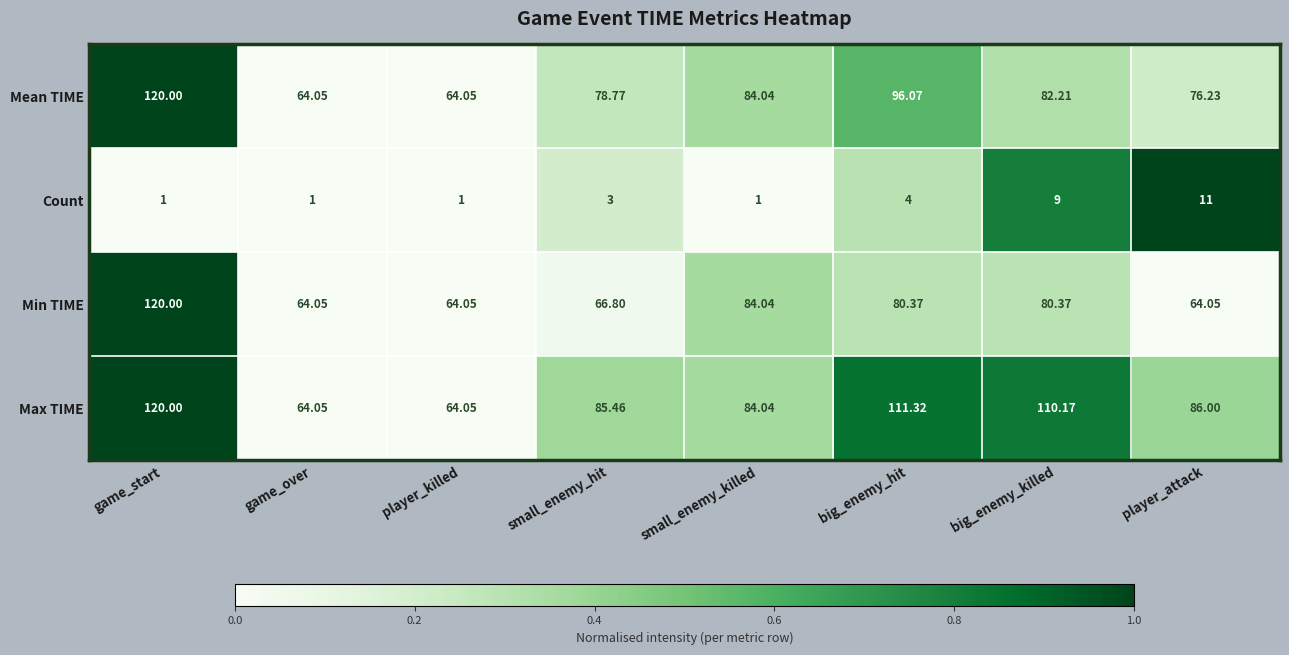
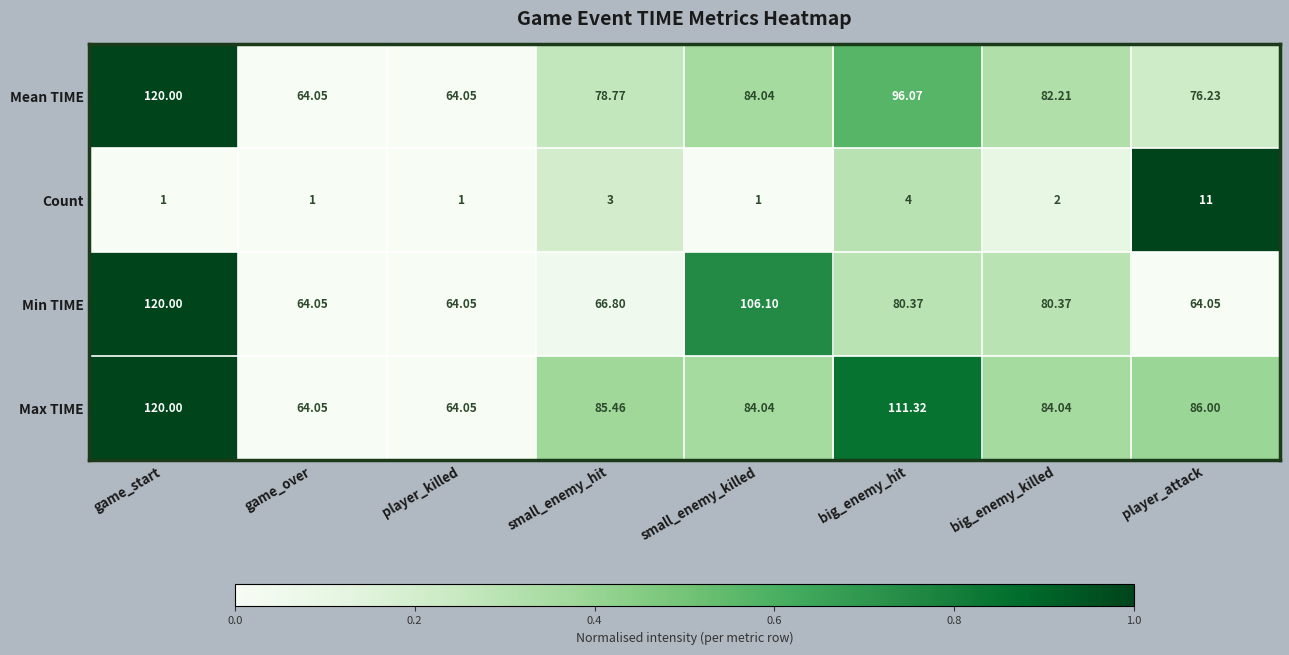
  {
    "Mean TIME": {
      "game_start": 120.00,
      "game_over": 64.05,
      "player_killed": 64.05,
      "small_enemy_hit": 78.77,
      "small_enemy_killed": 84.04,
      "big_enemy_hit": 96.07,
      "big_enemy_killed": 82.21,
      "player_attack": 76.23
    },
    "Count": {
      "game_start": 1,
      "game_over": 1,
      "player_killed": 1,
      "small_enemy_hit": 3,
      "small_enemy_killed": 1,
      "big_enemy_hit": 4,
-     "big_enemy_killed": 9,
+     "big_enemy_killed": 2,
      "player_attack": 11
    },
    "Min TIME": {
      "game_start": 120.00,
      "game_over": 64.05,
      "player_killed": 64.05,
      "small_enemy_hit": 66.80,
-     "small_enemy_killed": 84.04,
+     "small_enemy_killed": 106.10,
      "big_enemy_hit": 80.37,
      "big_enemy_killed": 80.37,
      "player_attack": 64.05
    },
    "Max TIME": {
      "game_start": 120.00,
      "game_over": 64.05,
      "player_killed": 64.05,
      "small_enemy_hit": 85.46,
      "small_enemy_killed": 84.04,
      "big_enemy_hit": 111.32,
-     "big_enemy_killed": 110.17,
+     "big_enemy_killed": 84.04,
      "player_attack": 86.00
    }
  }
